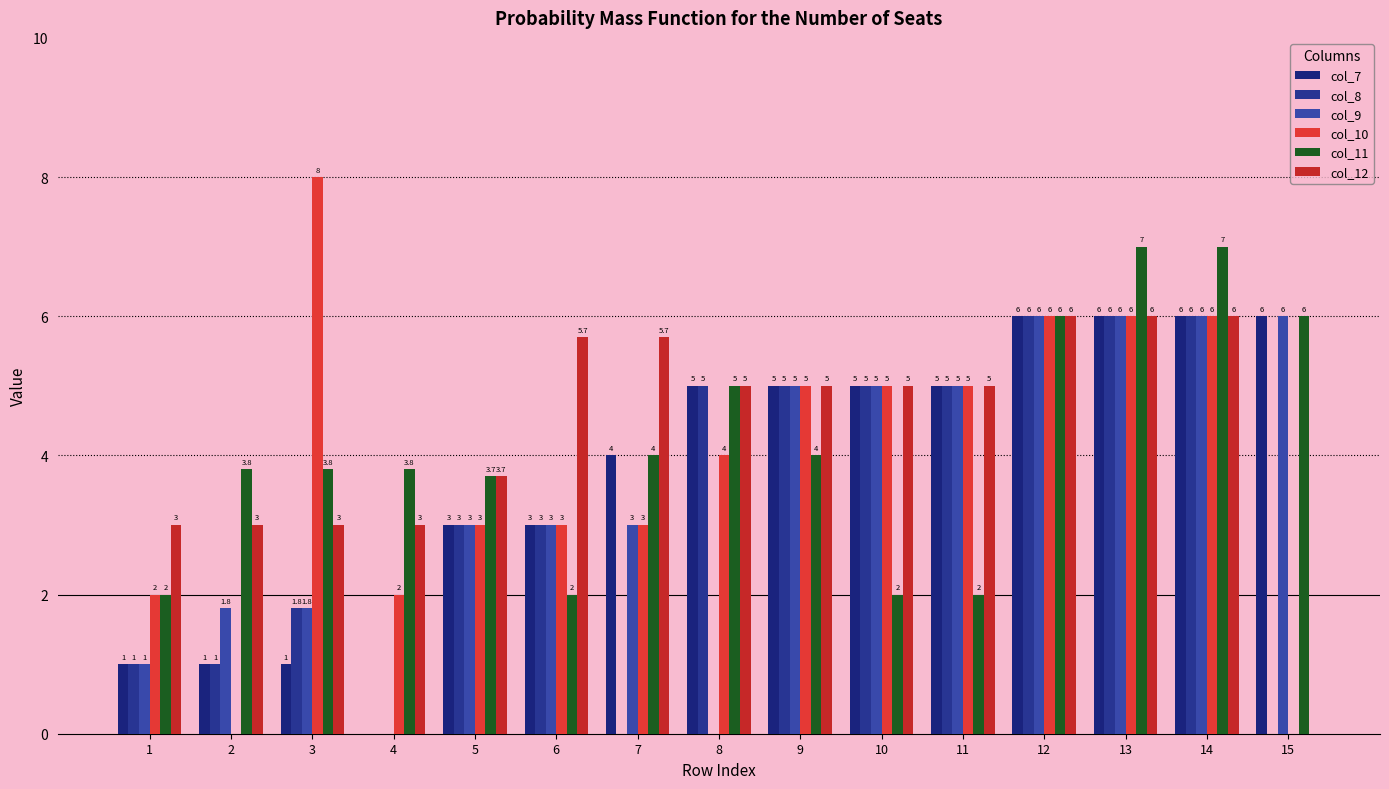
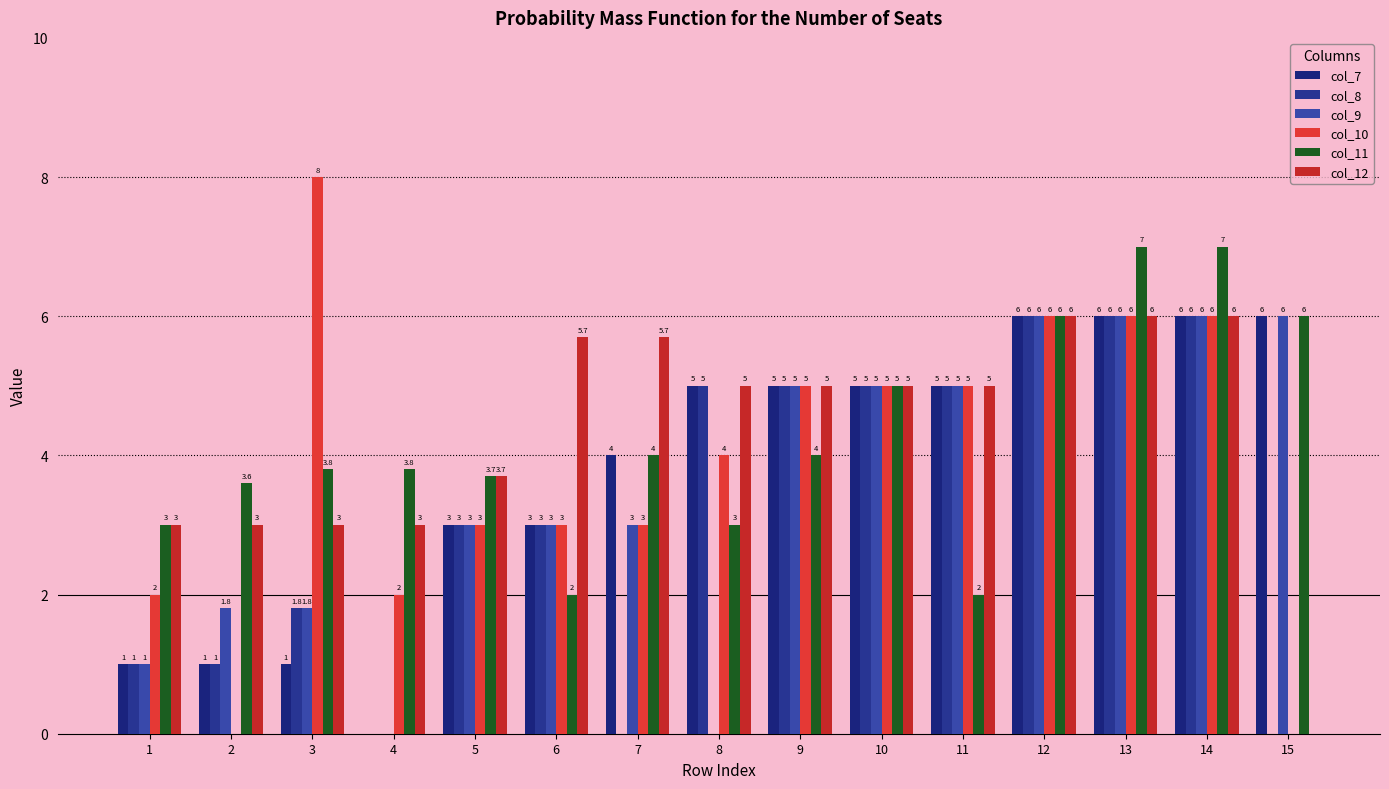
  {
    "col_11": {
-     "1": 2,
-     "2": 3.8,
+     "1": 3,
+     "2": 3.6,
      "3": 3.8,
      "4": 3.8,
      "5": 3.7,
      "6": 2,
      "7": 4,
-     "8": 5,
+     "8": 3,
      "9": 4,
-     "10": 2,
+     "10": 5,
      "11": 2,
      "12": 6,
      "13": 7,
      "14": 7,
      "15": 6
    }
  }
